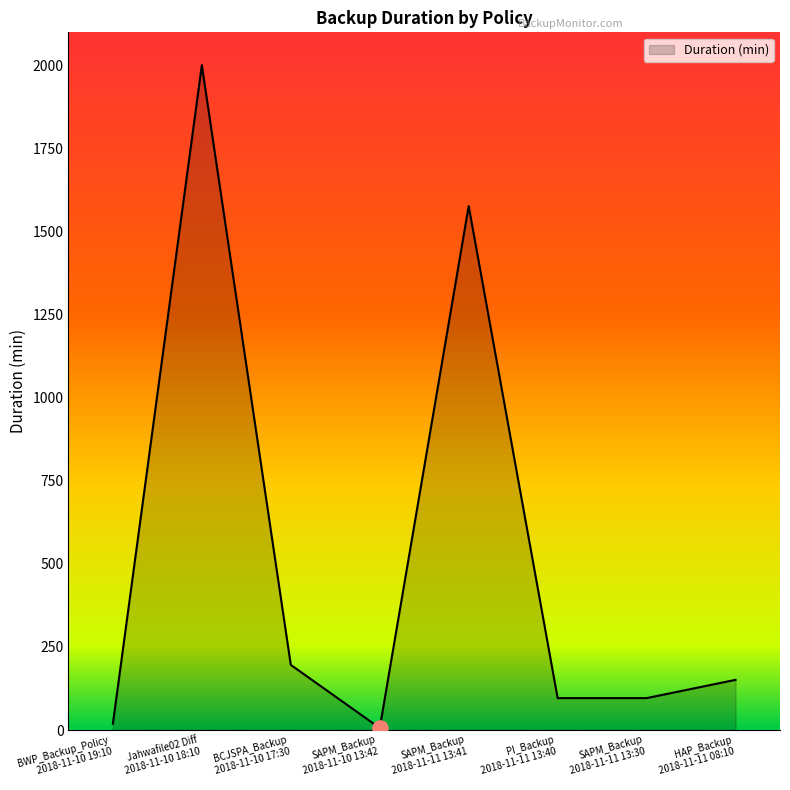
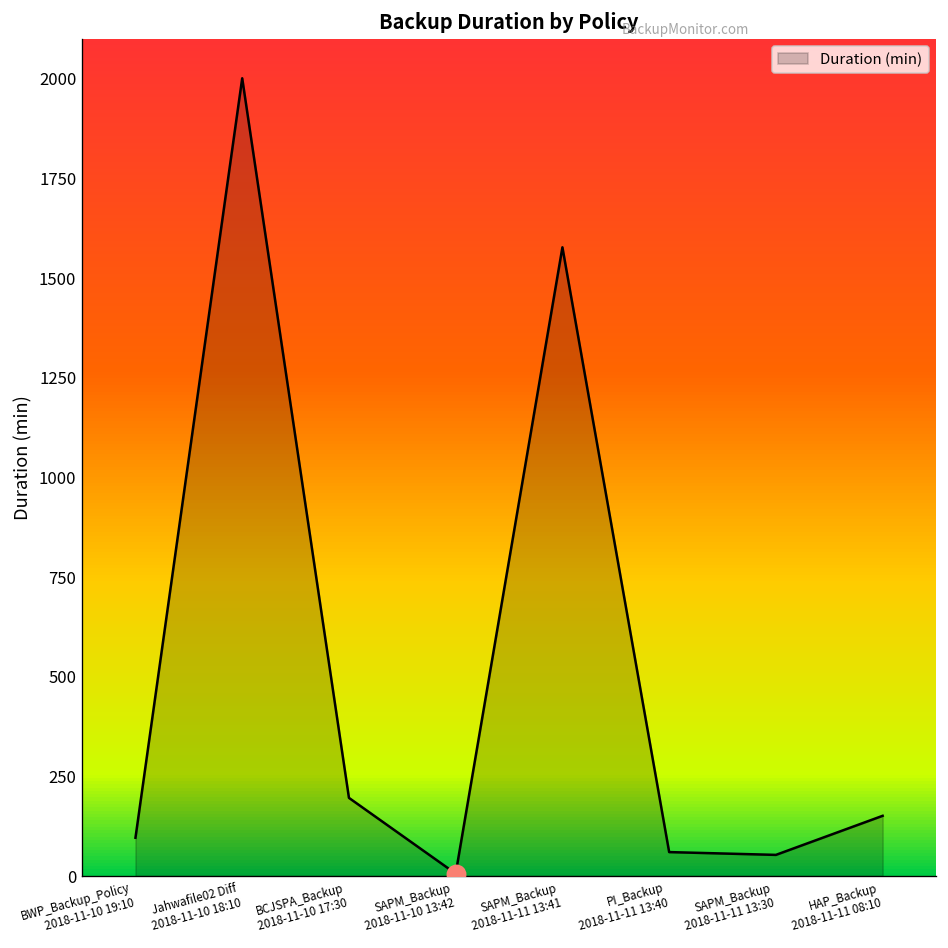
  {
    "Duration (min)": {
-     "BWP_Backup_Policy 2018-11-10 19:10": 20,
+     "BWP_Backup_Policy 2018-11-10 19:10": 100,
      "Jahwafile02 Diff 2018-11-10 18:10": 2000,
      "BCJSPA_Backup 2018-11-10 17:30": 200,
      "SAPM_Backup 2018-11-11 13:41": 1580,
-     "PI_Backup 2018-11-11 13:40": 100,
-     "SAPM_Backup 2018-11-11 13:30": 100,
+     "PI_Backup 2018-11-11 13:40": 60,
+     "SAPM_Backup 2018-11-11 13:30": 50,
      "HAP_Backup 2018-11-11 08:10": 150
    }
  }
